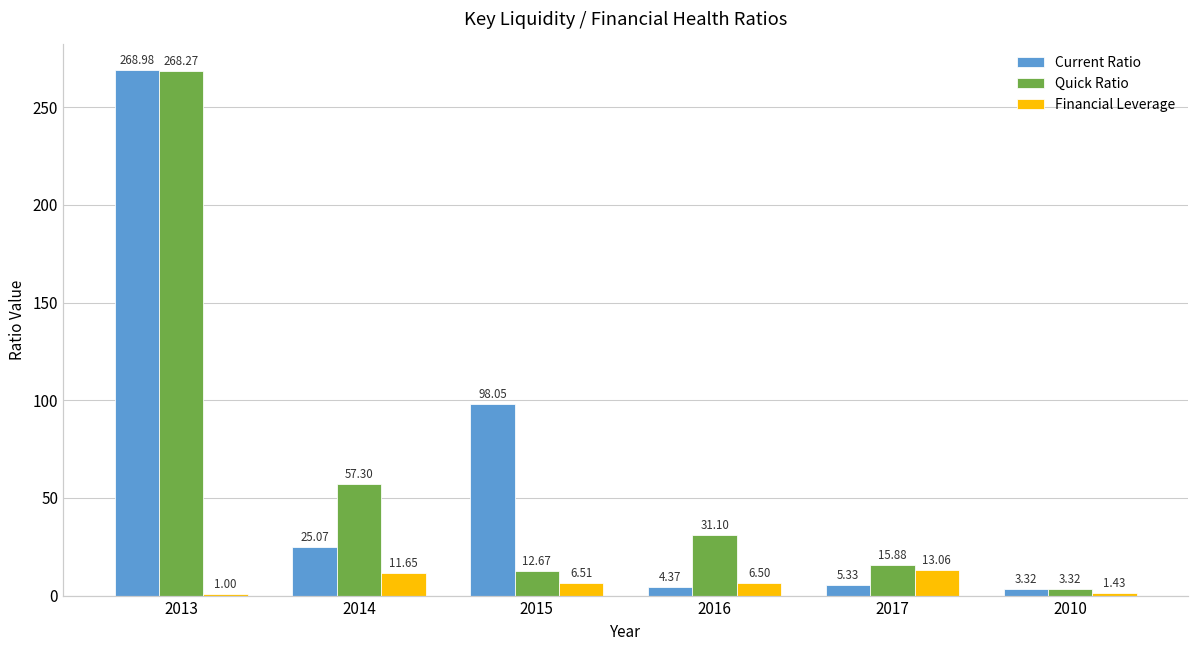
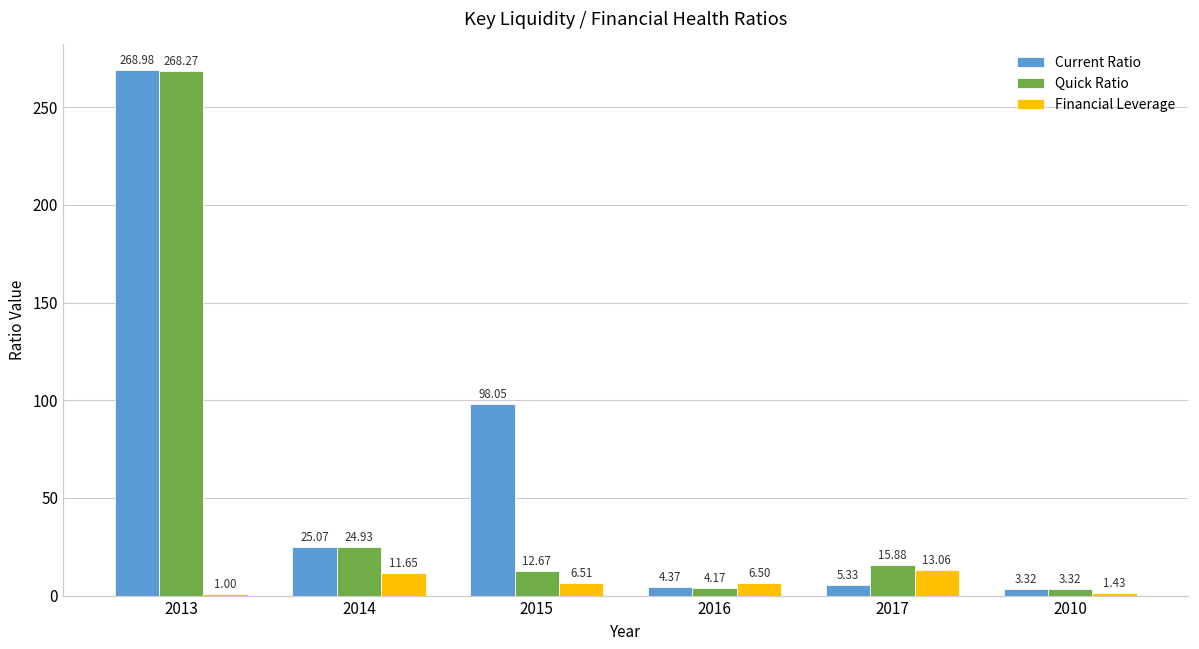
  {
    "Current Ratio": {
      "2013": 268.98,
      "2014": 25.07,
      "2015": 98.05,
      "2016": 4.37,
      "2017": 5.33,
      "2010": 3.32
    },
    "Quick Ratio": {
      "2013": 268.27,
-     "2014": 57.30,
+     "2014": 24.93,
      "2015": 12.67,
-     "2016": 31.10,
+     "2016": 4.17,
      "2017": 15.88,
      "2010": 3.32
    },
    "Financial Leverage": {
      "2013": 1.00,
      "2014": 11.65,
      "2015": 6.51,
      "2016": 6.50,
      "2017": 13.06,
      "2010": 1.43
    }
  }
